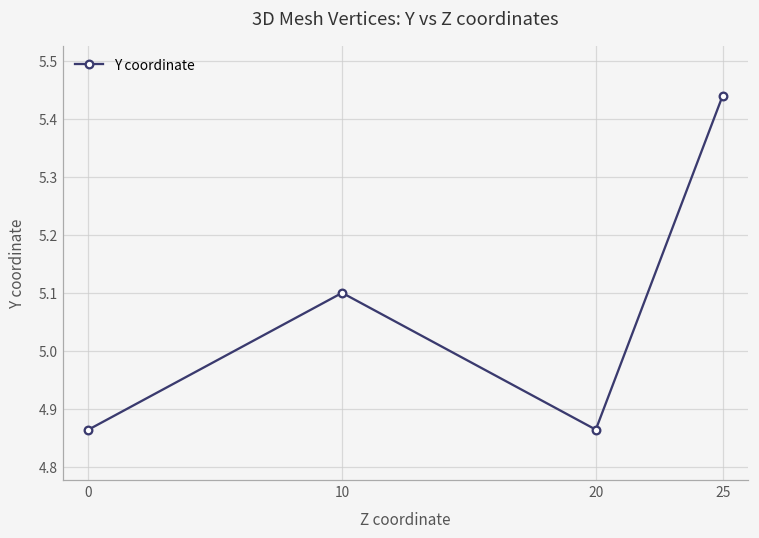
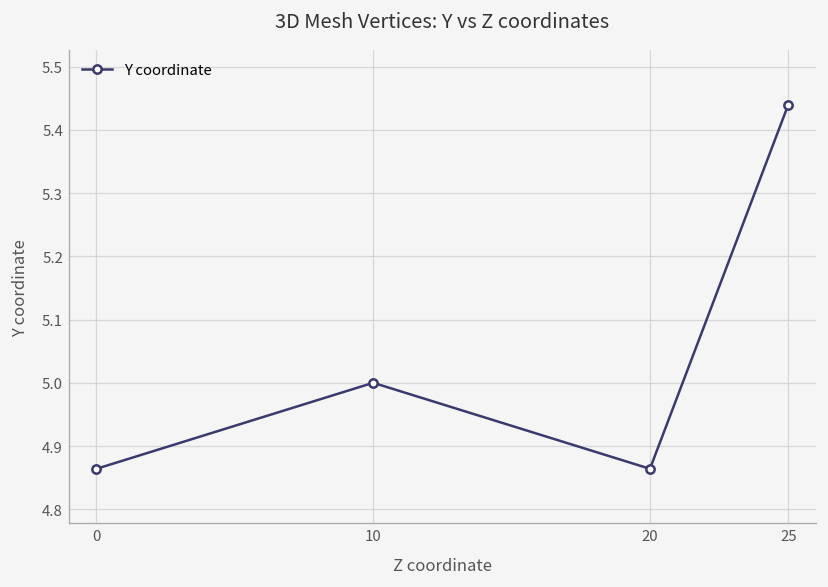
  {
    "0": 4.86,
-   "10": 5.1,
+   "10": 5.0,
    "20": 4.86,
    "25": 5.44
  }
